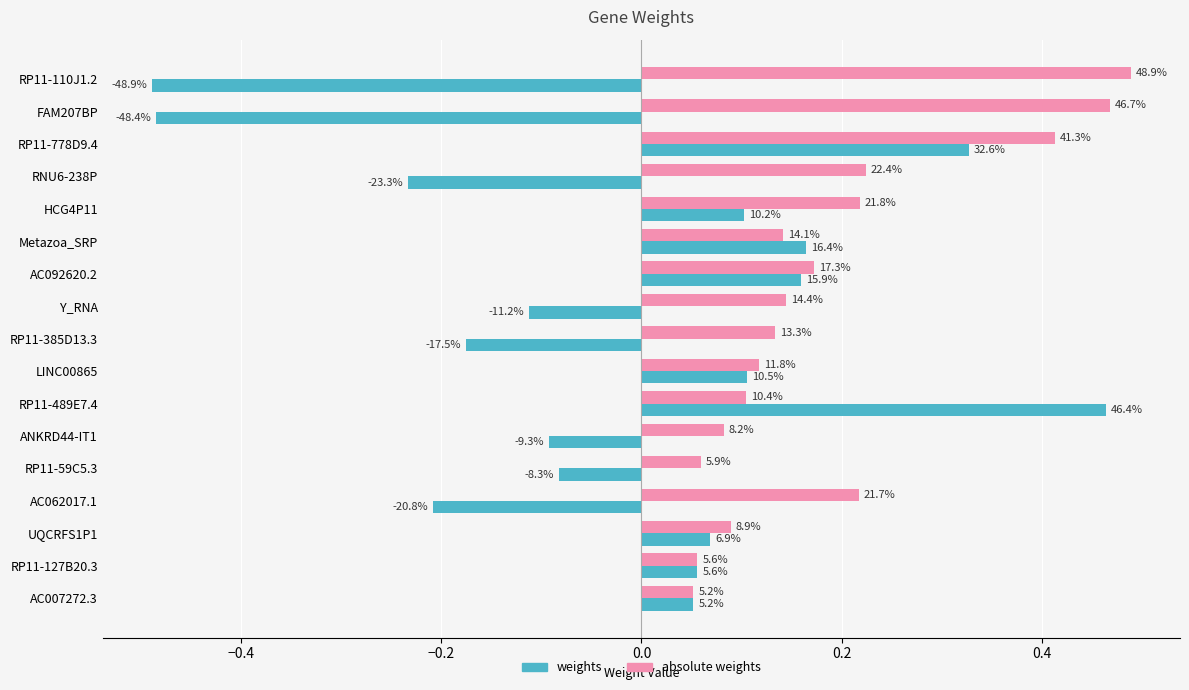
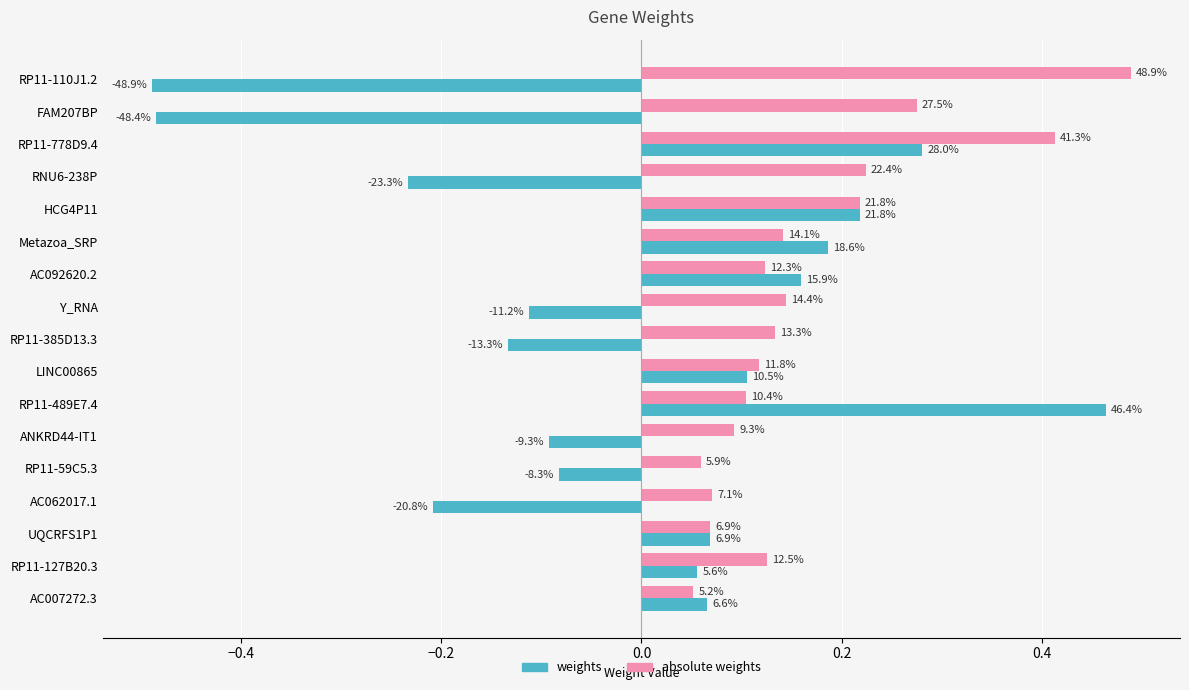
  {
    "weights": {
      "RP11-110J1.2": "-48.9%",
      "FAM207BP": "-48.4%",
-     "RP11-778D9.4": "32.6%",
+     "RP11-778D9.4": "28.0%",
      "RNU6-238P": "-23.3%",
-     "HCG4P11": "10.2%",
-     "Metazoa_SRP": "16.4%",
+     "HCG4P11": "21.8%",
+     "Metazoa_SRP": "18.6%",
      "AC092620.2": "15.9%",
      "Y_RNA": "-11.2%",
-     "RP11-385D13.3": "-17.5%",
+     "RP11-385D13.3": "-13.3%",
      "LINC00865": "10.5%",
      "RP11-489E7.4": "46.4%",
      "ANKRD44-IT1": "-9.3%",
      "RP11-59C5.3": "-8.3%",
      "AC062017.1": "-20.8%",
      "UQCRFS1P1": "6.9%",
      "RP11-127B20.3": "5.6%",
-     "AC007272.3": "5.2%"
+     "AC007272.3": "6.6%"
    },
    "absolute weights": {
      "RP11-110J1.2": "48.9%",
-     "FAM207BP": "46.7%",
+     "FAM207BP": "27.5%",
      "RP11-778D9.4": "41.3%",
      "RNU6-238P": "22.4%",
      "HCG4P11": "21.8%",
      "Metazoa_SRP": "14.1%",
-     "AC092620.2": "17.3%",
+     "AC092620.2": "12.3%",
      "Y_RNA": "14.4%",
      "RP11-385D13.3": "13.3%",
      "LINC00865": "11.8%",
      "RP11-489E7.4": "10.4%",
-     "ANKRD44-IT1": "8.2%",
+     "ANKRD44-IT1": "9.3%",
      "RP11-59C5.3": "5.9%",
-     "AC062017.1": "21.7%",
-     "UQCRFS1P1": "8.9%",
-     "RP11-127B20.3": "5.6%",
+     "AC062017.1": "7.1%",
+     "UQCRFS1P1": "6.9%",
+     "RP11-127B20.3": "12.5%",
      "AC007272.3": "5.2%"
    }
  }
